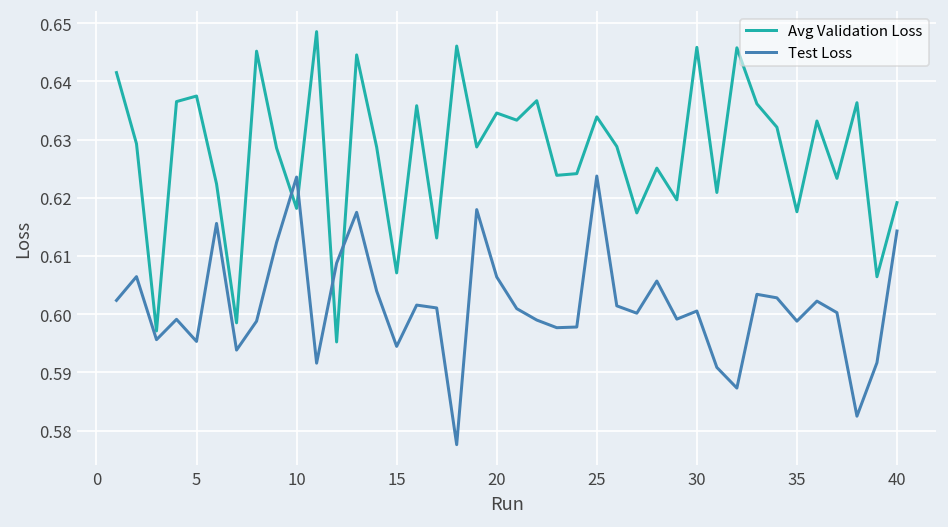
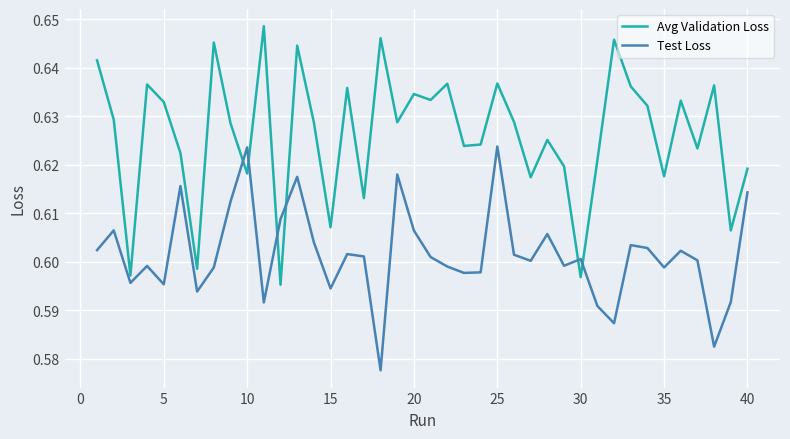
  {
    "Avg Validation Loss": {
-     "5": 0.637,
+     "5": 0.633,
      "10": 0.618,
      "15": 0.607,
      "20": 0.635,
-     "25": 0.634,
-     "30": 0.646,
+     "25": 0.637,
+     "30": 0.597,
      "35": 0.618,
      "40": 0.619
    },
    "Test Loss": {
      "5": 0.595,
      "10": 0.624,
      "15": 0.594,
      "20": 0.606,
      "25": 0.624,
      "30": 0.601,
      "35": 0.599,
      "40": 0.614
    }
  }
